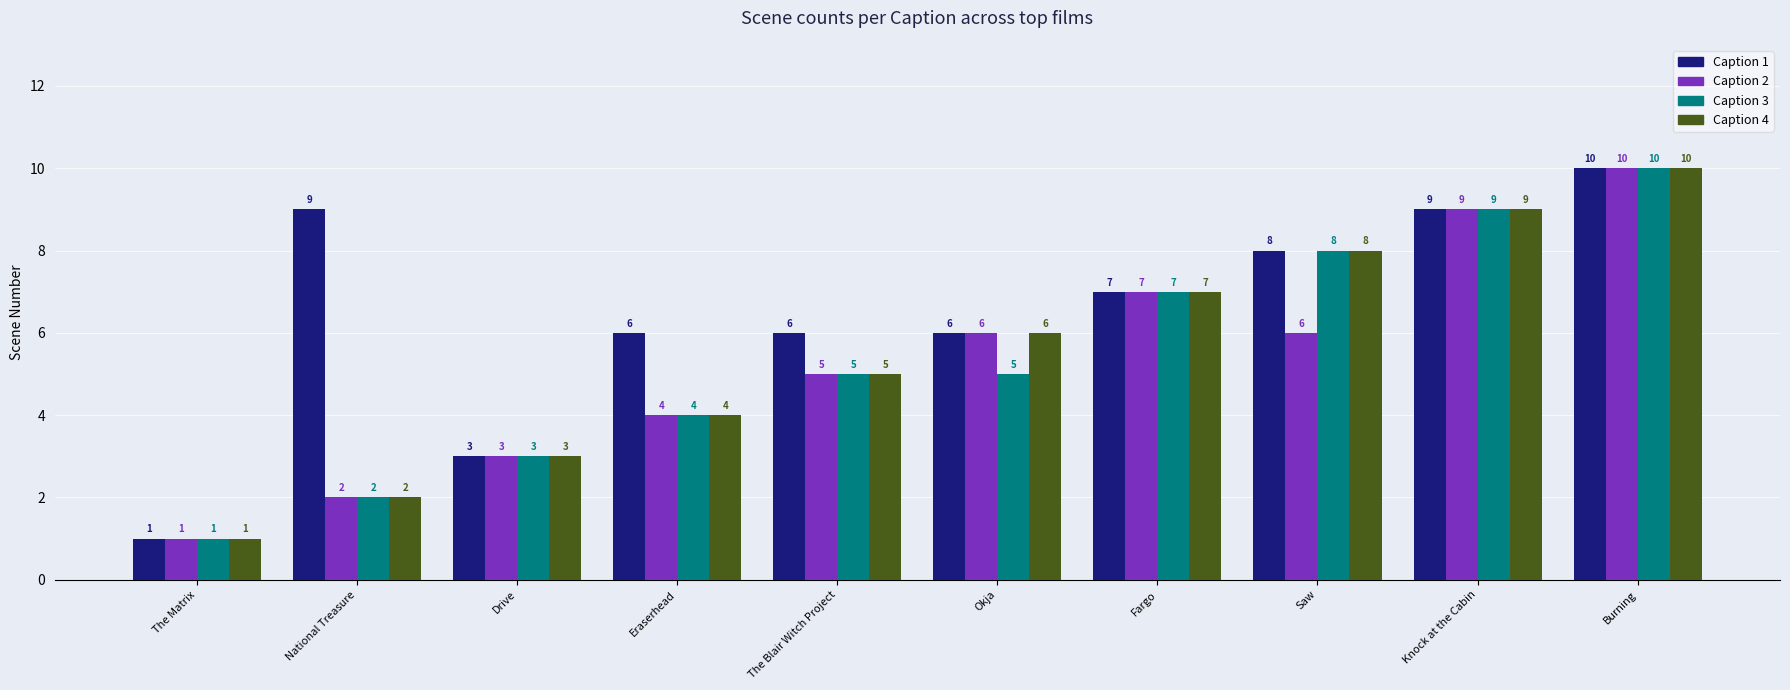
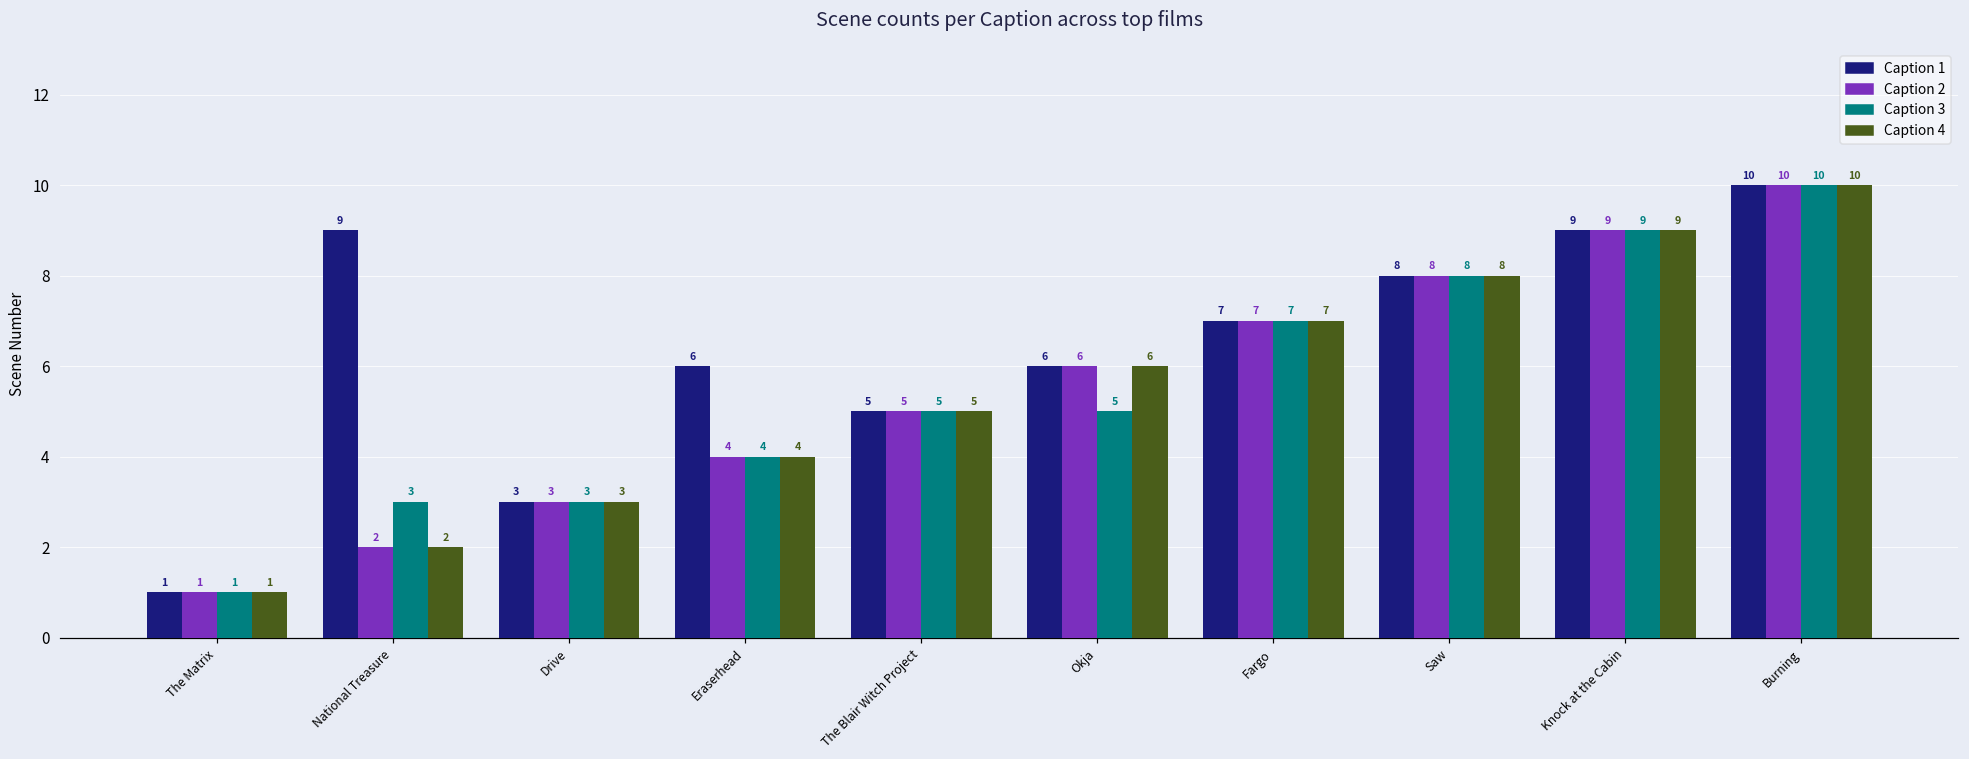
  {
    "Caption 1": {
      "The Matrix": 1,
      "National Treasure": 9,
      "Drive": 3,
      "Eraserhead": 6,
-     "The Blair Witch Project": 6,
+     "The Blair Witch Project": 5,
      "Okja": 6,
      "Fargo": 7,
      "Saw": 8,
      "Knock at the Cabin": 9,
      "Burning": 10
    },
    "Caption 2": {
      "The Matrix": 1,
      "National Treasure": 2,
      "Drive": 3,
      "Eraserhead": 4,
      "The Blair Witch Project": 5,
      "Okja": 6,
      "Fargo": 7,
-     "Saw": 6,
+     "Saw": 8,
      "Knock at the Cabin": 9,
      "Burning": 10
    },
    "Caption 3": {
      "The Matrix": 1,
-     "National Treasure": 2,
+     "National Treasure": 3,
      "Drive": 3,
      "Eraserhead": 4,
      "The Blair Witch Project": 5,
      "Okja": 5,
      "Fargo": 7,
      "Saw": 8,
      "Knock at the Cabin": 9,
      "Burning": 10
    },
    "Caption 4": {
      "The Matrix": 1,
      "National Treasure": 2,
      "Drive": 3,
      "Eraserhead": 4,
      "The Blair Witch Project": 5,
      "Okja": 6,
      "Fargo": 7,
      "Saw": 8,
      "Knock at the Cabin": 9,
      "Burning": 10
    }
  }
